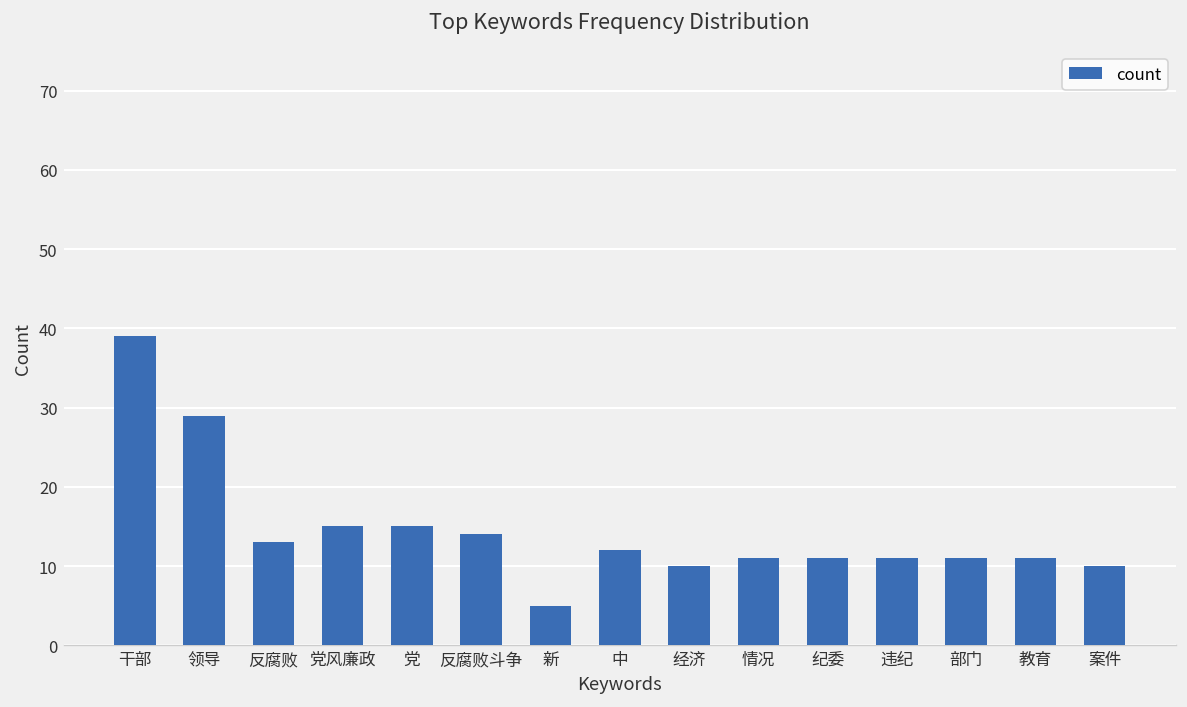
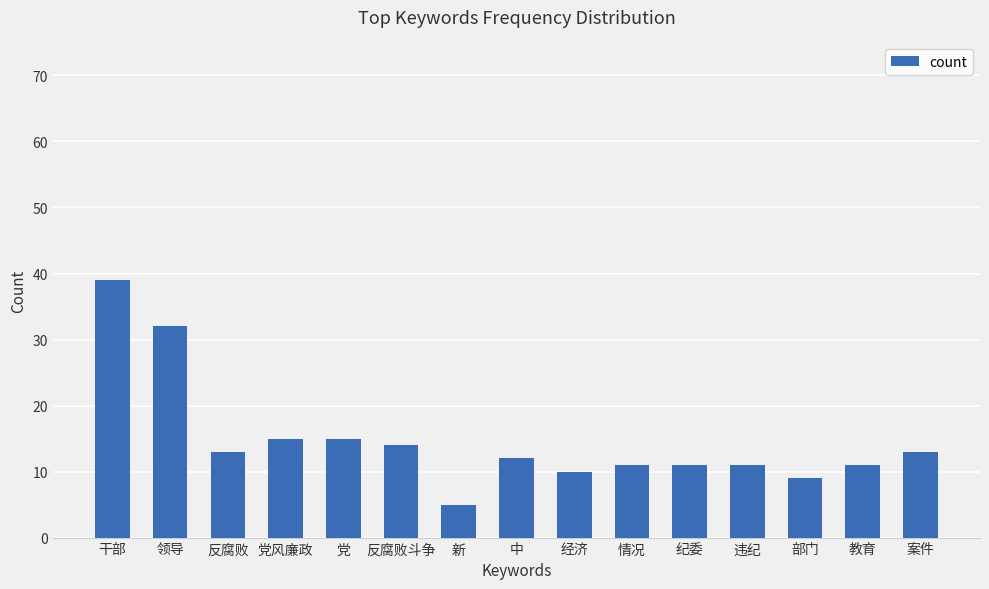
  {
    "干部": 39,
-   "领导": 29,
+   "领导": 32,
    "反腐败": 13,
    "党风廉政": 15,
    "党": 15,
    "反腐败斗争": 14,
    "新": 5,
    "中": 12,
    "经济": 10,
    "情况": 11,
    "纪委": 11,
    "违纪": 11,
-   "部门": 11,
+   "部门": 9,
    "教育": 11,
-   "案件": 10
+   "案件": 13
  }
